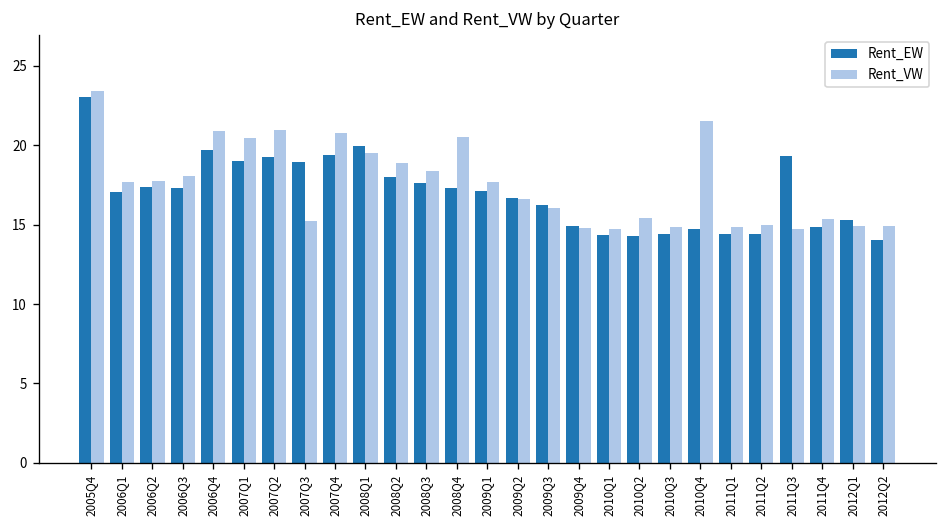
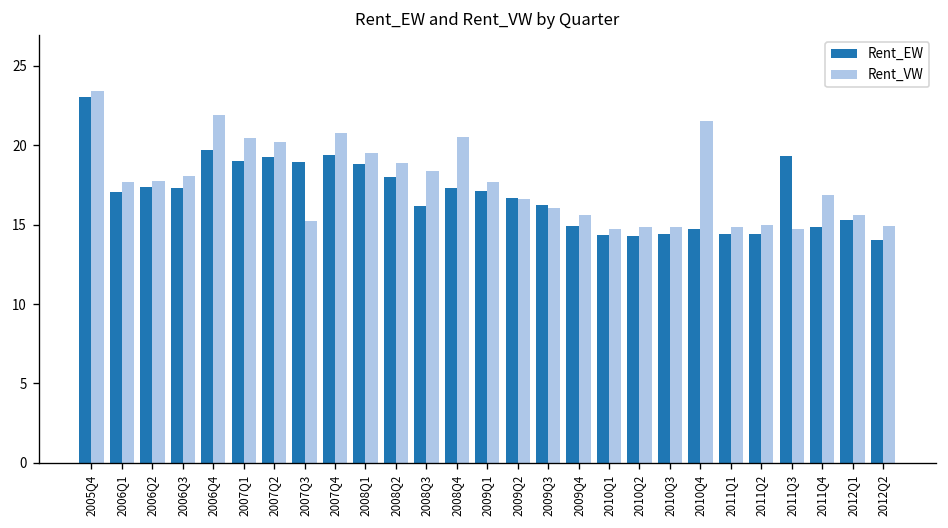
  {
    "Rent_EW": {
      "2005Q4": 23.0,
      "2006Q1": 17.1,
      "2006Q2": 17.4,
      "2006Q3": 17.3,
      "2006Q4": 19.7,
      "2007Q1": 19.0,
      "2007Q2": 19.2,
      "2007Q3": 19.0,
      "2007Q4": 19.4,
-     "2008Q1": 20.0,
+     "2008Q1": 18.8,
      "2008Q2": 18.0,
-     "2008Q3": 17.6,
+     "2008Q3": 16.2,
      "2008Q4": 17.3,
      "2009Q1": 17.1,
      "2009Q2": 16.7,
      "2009Q3": 16.2,
      "2009Q4": 14.9,
      "2010Q1": 14.3,
      "2010Q2": 14.3,
      "2010Q3": 14.4,
      "2010Q4": 14.7,
      "2011Q1": 14.4,
      "2011Q2": 14.4,
      "2011Q3": 19.3,
      "2011Q4": 14.8,
      "2012Q1": 15.3,
      "2012Q2": 14.0
    },
    "Rent_VW": {
      "2005Q4": 23.4,
      "2006Q1": 17.7,
      "2006Q2": 17.7,
      "2006Q3": 18.1,
-     "2006Q4": 20.9,
+     "2006Q4": 21.9,
      "2007Q1": 20.4,
-     "2007Q2": 20.9,
+     "2007Q2": 20.2,
      "2007Q3": 15.2,
      "2007Q4": 20.8,
      "2008Q1": 19.5,
      "2008Q2": 18.9,
      "2008Q3": 18.4,
      "2008Q4": 20.5,
      "2009Q1": 17.7,
      "2009Q2": 16.6,
      "2009Q3": 16.0,
-     "2009Q4": 14.8,
+     "2009Q4": 15.6,
      "2010Q1": 14.7,
-     "2010Q2": 15.4,
+     "2010Q2": 14.8,
      "2010Q3": 14.8,
      "2010Q4": 21.5,
      "2011Q1": 14.8,
      "2011Q2": 14.9,
      "2011Q3": 14.7,
-     "2011Q4": 15.4,
-     "2012Q1": 14.9,
+     "2011Q4": 16.9,
+     "2012Q1": 15.6,
      "2012Q2": 14.9
    }
  }
